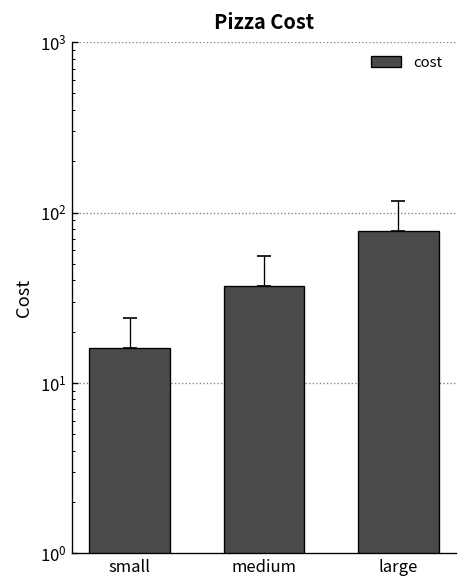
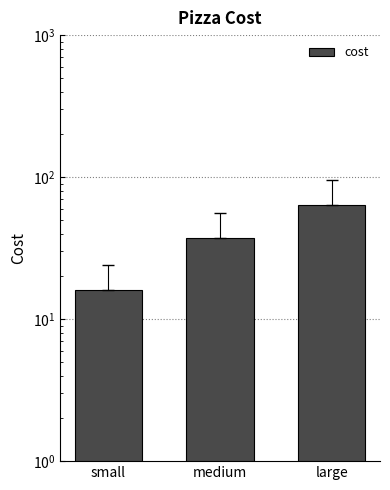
  {
    "cost": {
      "small": 16,
      "medium": 37,
-     "large": 80
+     "large": 60
    }
  }
